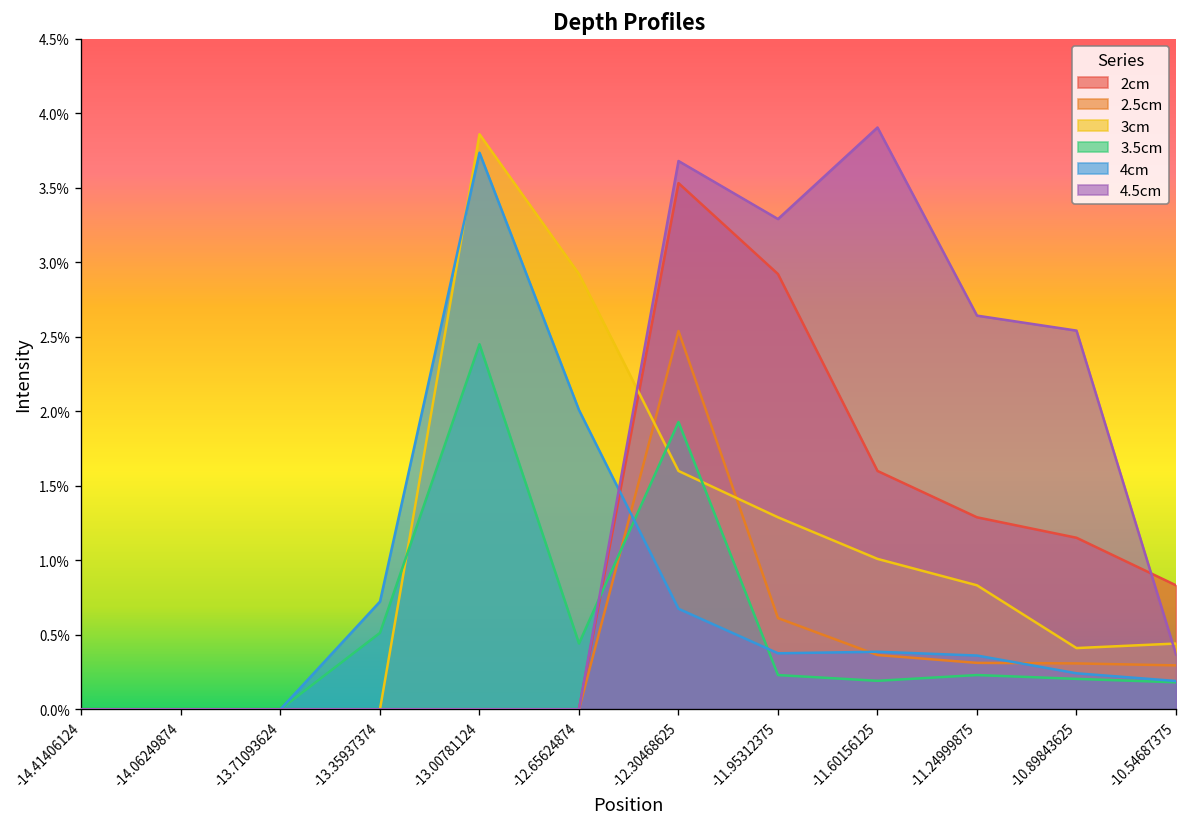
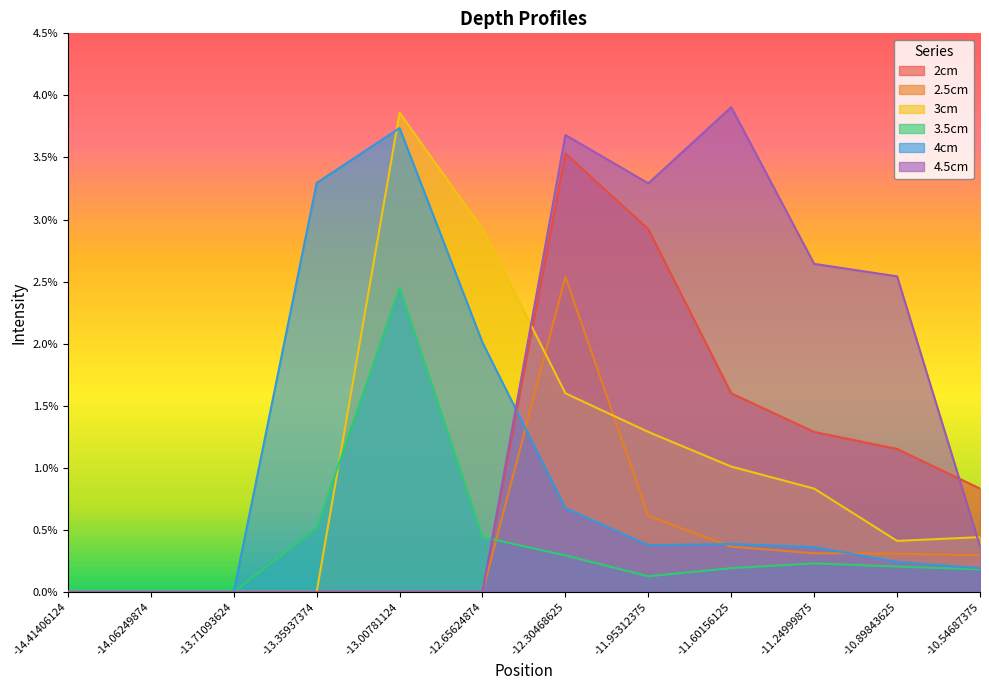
  {
    "3cm": {
      "-13.00781124": "3.86%",
      "-12.65624874": "2.92%",
      "-12.30468625": "1.60%",
      "-11.95312375": "1.29%",
      "-11.60156125": "1.01%",
      "-11.24999875": "0.83%",
      "-10.89843625": "0.41%",
      "-10.54687375": "0.44%"
    },
    "3.5cm": {
      "-13.35937374": "0.51%",
      "-13.00781124": "2.45%",
      "-12.65624874": "0.44%",
-     "-12.30468625": "1.93%",
-     "-11.95312375": "0.23%",
+     "-12.30468625": "0.29%",
+     "-11.95312375": "0.13%",
      "-11.60156125": "0.19%",
      "-11.24999875": "0.23%",
      "-10.89843625": "0.20%"
    },
    "4cm": {
-     "-13.35937374": "0.72%",
+     "-13.35937374": "3.29%",
      "-13.00781124": "3.74%",
      "-12.65624874": "2.01%",
      "-12.30468625": "0.67%",
      "-11.95312375": "0.38%",
      "-11.60156125": "0.39%",
      "-11.24999875": "0.36%",
      "-10.89843625": "0.24%"
    },
    "4.5cm": {
      "-12.30468625": "3.68%",
      "-11.95312375": "3.29%",
      "-11.60156125": "3.91%",
      "-11.24999875": "2.64%",
      "-10.89843625": "2.54%",
      "-10.54687375": "0.37%"
    }
  }
